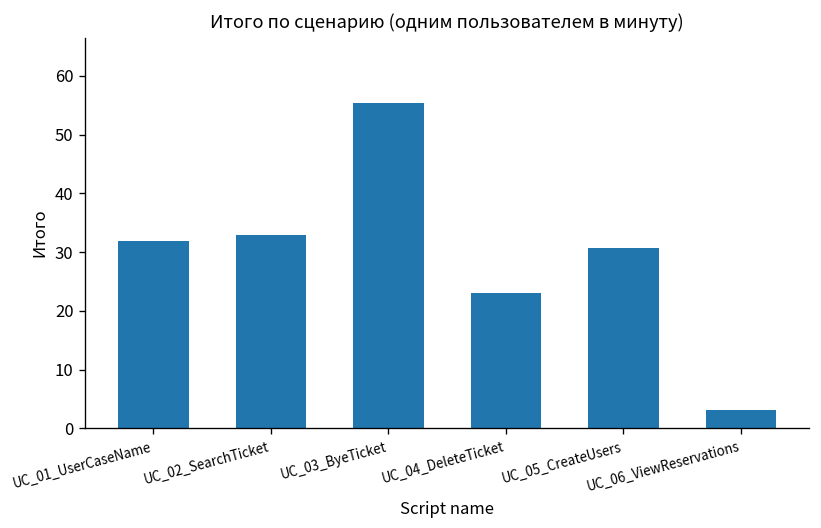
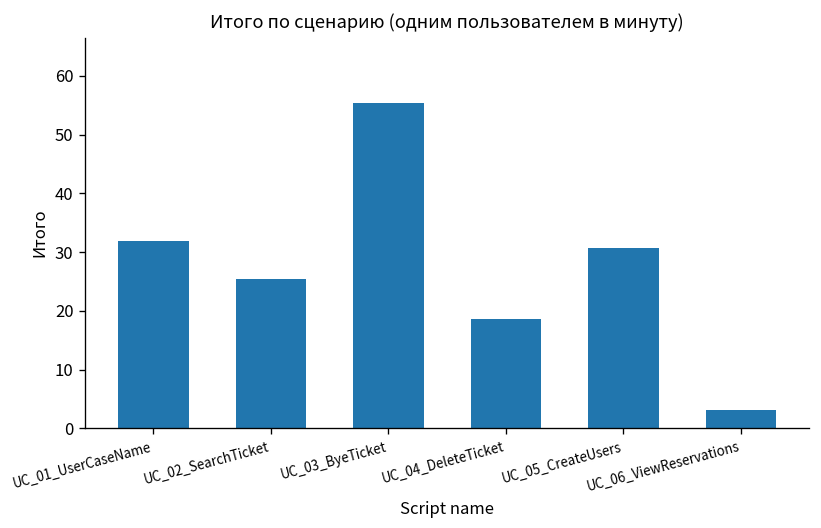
  {
    "UC_01_UserCaseName": 32,
-   "UC_02_SearchTicket": 33,
+   "UC_02_SearchTicket": 25,
    "UC_03_ByeTicket": 55,
-   "UC_04_DeleteTicket": 23,
+   "UC_04_DeleteTicket": 19,
    "UC_05_CreateUsers": 31,
    "UC_06_ViewReservations": 3
  }
